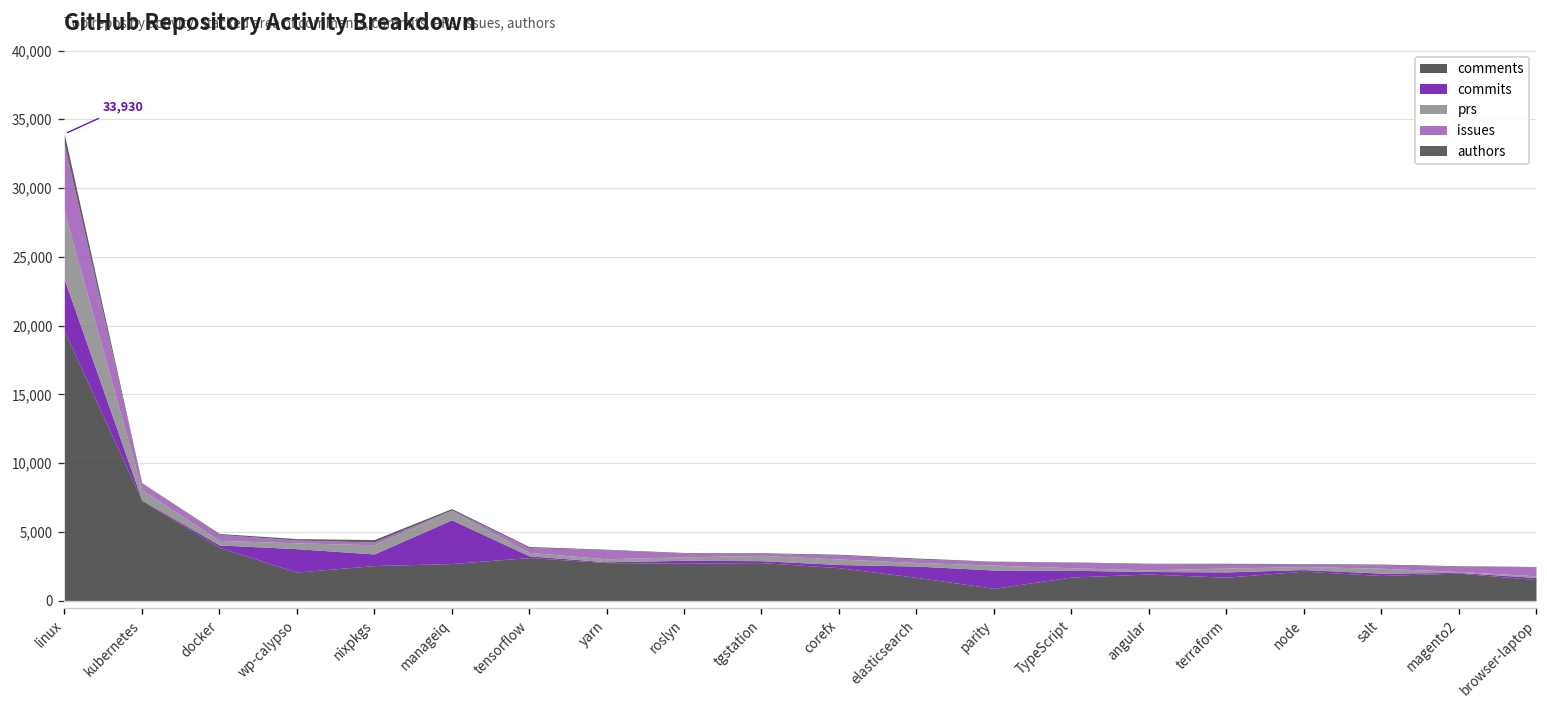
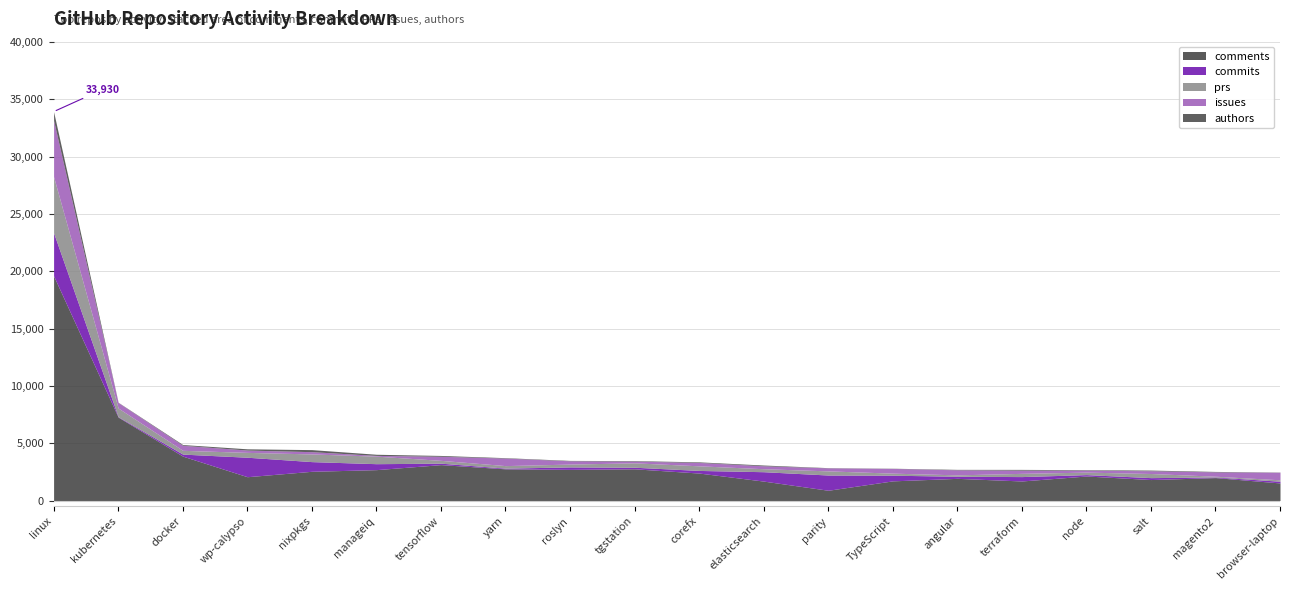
  {
    "commits": {
      "linux": "3,800",
      "wp-calypso": "1,700",
      "nixpkgs": "800",
-     "manageiq": "3,200",
+     "manageiq": "500",
      "corefx": "200",
      "elasticsearch": "800",
      "parity": "1,300",
      "terraform": "400"
    },
    "prs": {
      "linux": "4,900",
      "kubernetes": "800",
      "docker": "300",
      "tensorflow": "200",
      "yarn": "200",
      "roslyn": "200",
      "corefx": "400",
      "elasticsearch": "300",
      "parity": "400",
      "terraform": "300",
      "salt": "400"
    },
    "issues": {
      "linux": "4,900"
    }
  }
